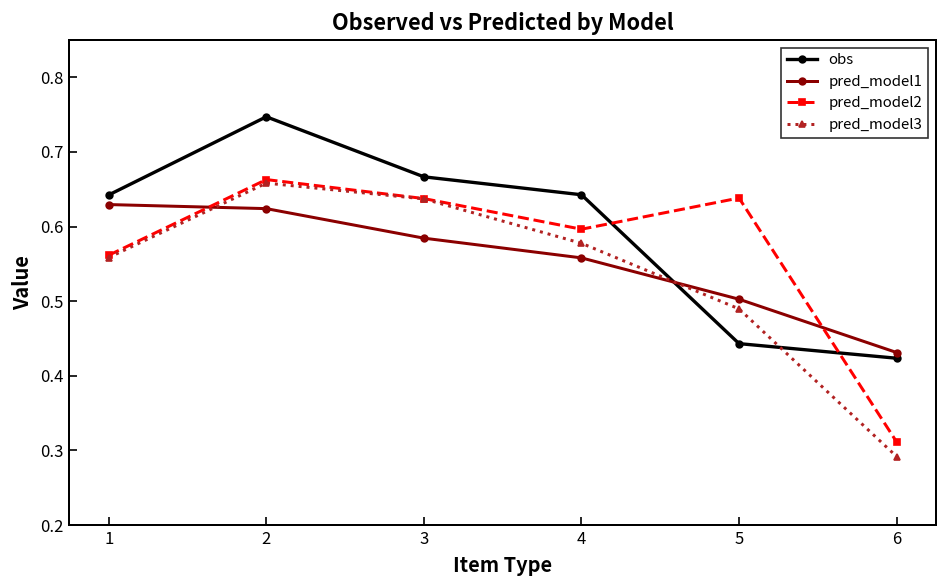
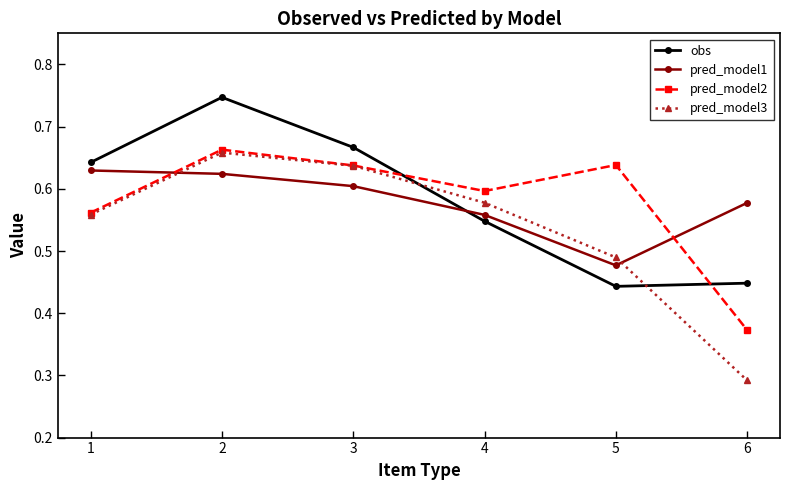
  {
    "obs": {
      "1": 0.64,
      "2": 0.75,
      "3": 0.67,
-     "4": 0.64,
+     "4": 0.55,
      "5": 0.44,
-     "6": 0.42
+     "6": 0.45
    },
    "pred_model1": {
      "1": 0.63,
      "2": 0.62,
-     "3": 0.58,
+     "3": 0.60,
      "4": 0.56,
-     "5": 0.50,
-     "6": 0.43
+     "5": 0.48,
+     "6": 0.58
    },
    "pred_model2": {
      "2": 0.66,
      "4": 0.60,
      "5": 0.64,
-     "6": 0.31
+     "6": 0.37
    },
    "pred_model3": {
      "2": 0.66,
      "4": 0.58,
      "5": 0.49,
      "6": 0.29
    }
  }
